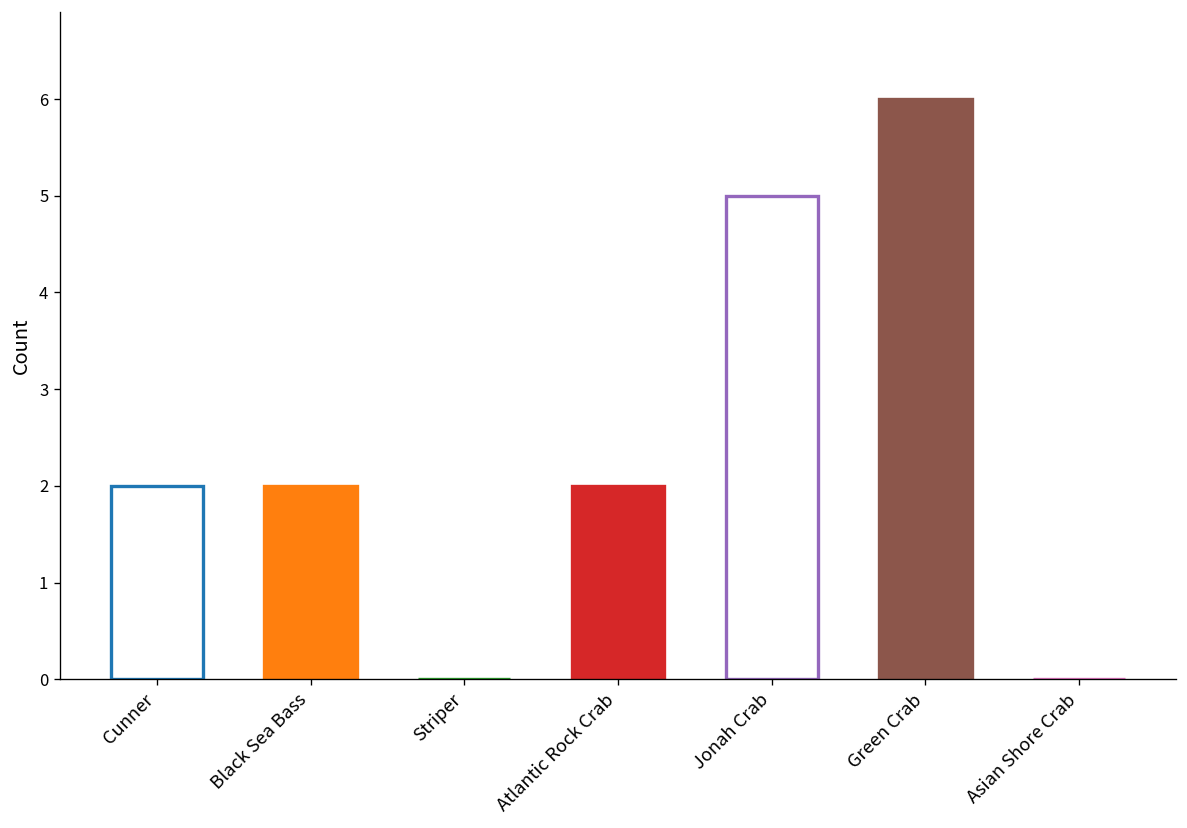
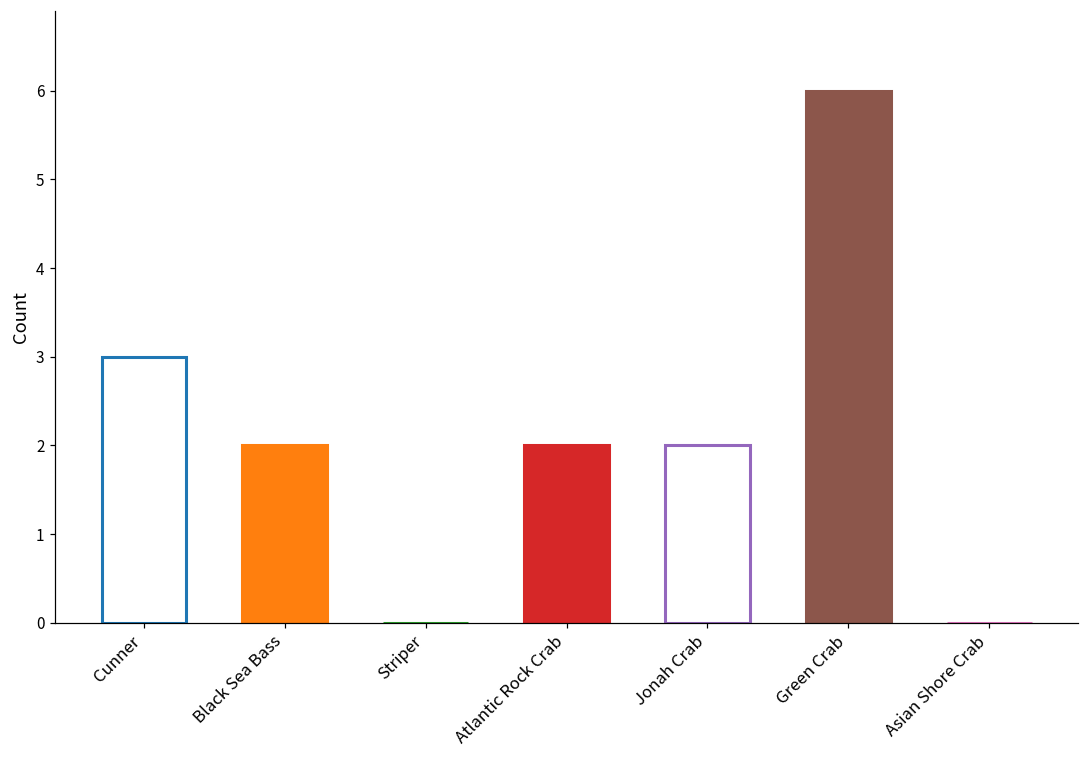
  {
-   "Cunner": 2,
+   "Cunner": 3,
    "Black Sea Bass": 2,
    "Striper": 0,
    "Atlantic Rock Crab": 2,
-   "Jonah Crab": 5,
+   "Jonah Crab": 2,
    "Green Crab": 6,
    "Asian Shore Crab": 0
  }
